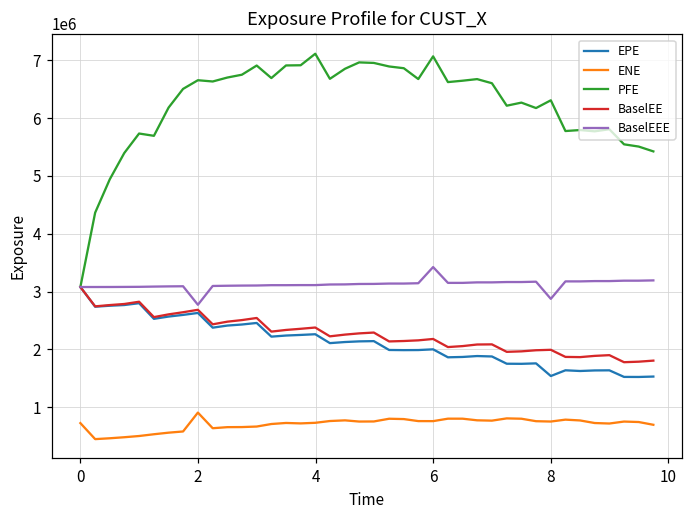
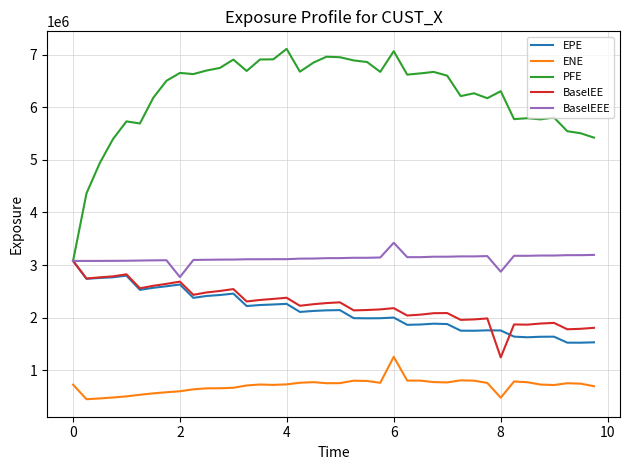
  {
    "EPE": {
      "2": 2600000,
      "6": 2000000,
-     "8": 1500000
+     "8": 1800000
    },
    "ENE": {
      "0": 700000,
-     "2": 900000,
-     "6": 800000,
-     "8": 800000
+     "2": 600000,
+     "6": 1300000,
+     "8": 500000
    },
    "PFE": {
      "2": 6700000,
      "6": 7100000,
      "8": 6300000
    },
    "BaselEE": {
      "2": 2700000,
      "6": 2200000,
-     "8": 2000000
+     "8": 1200000
    },
    "BaselEEE": {
      "2": 2800000,
      "6": 3400000,
      "8": 2900000
    }
  }
